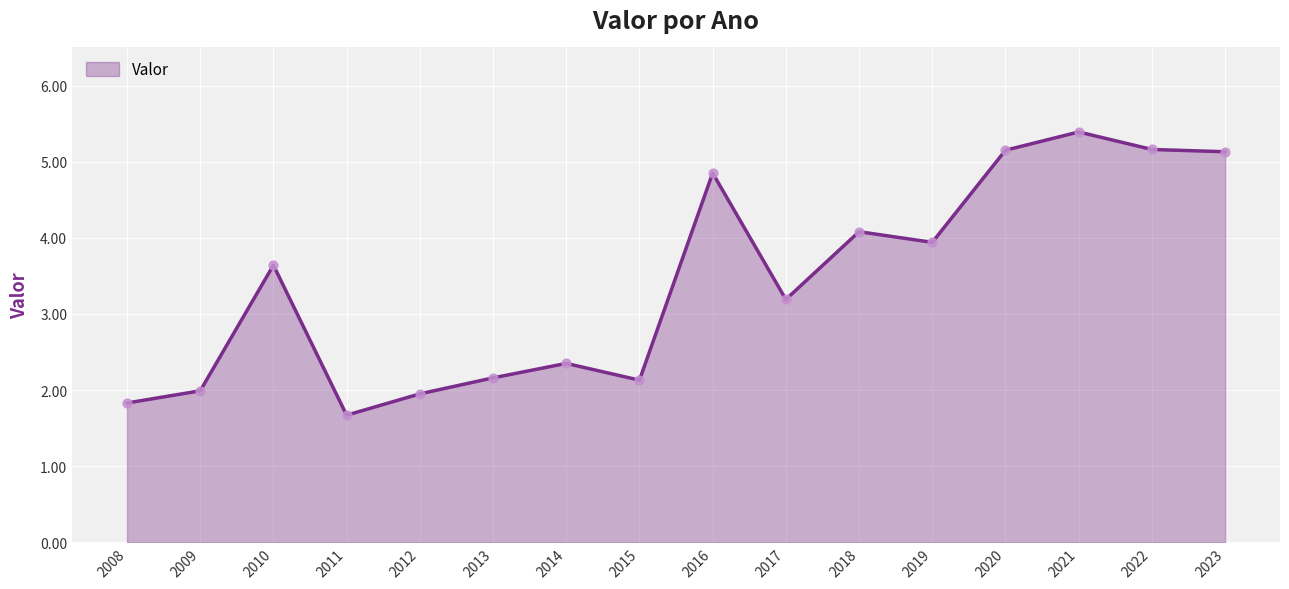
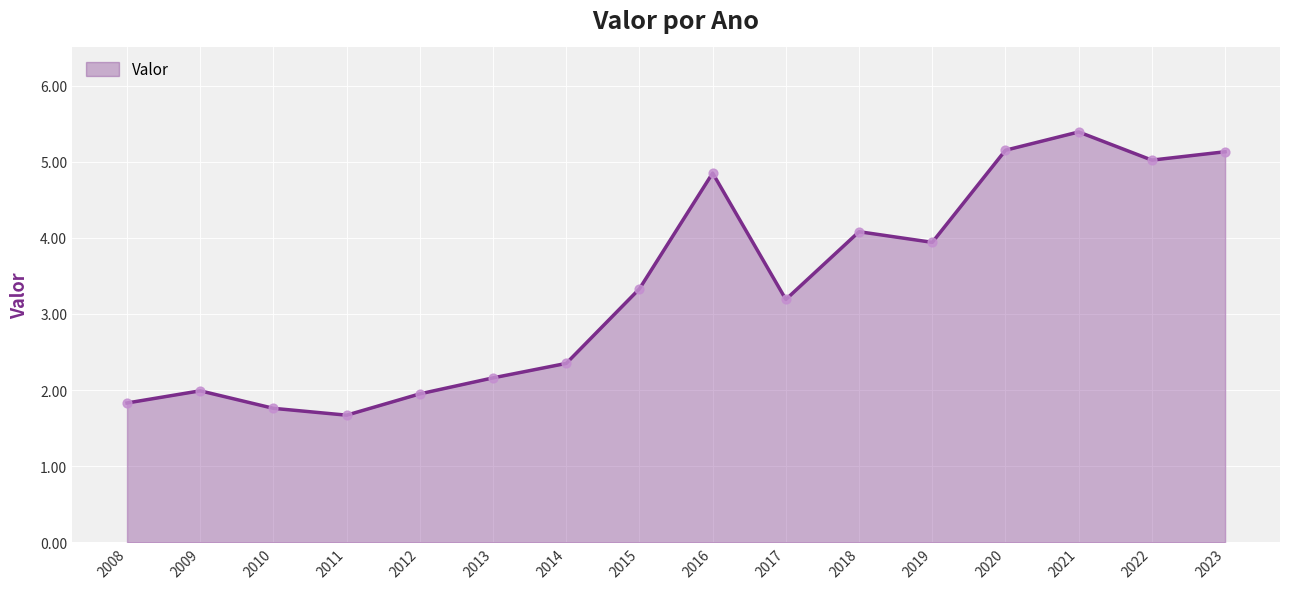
  {
    "2008": 1.8,
    "2009": 2.0,
-   "2010": 3.6,
+   "2010": 1.8,
    "2011": 1.7,
    "2012": 2.0,
    "2013": 2.2,
    "2014": 2.4,
-   "2015": 2.1,
+   "2015": 3.3,
    "2016": 4.9,
    "2017": 3.2,
    "2018": 4.1,
    "2019": 3.9,
    "2020": 5.2,
    "2021": 5.4,
-   "2022": 5.2,
+   "2022": 5.0,
    "2023": 5.1
  }
